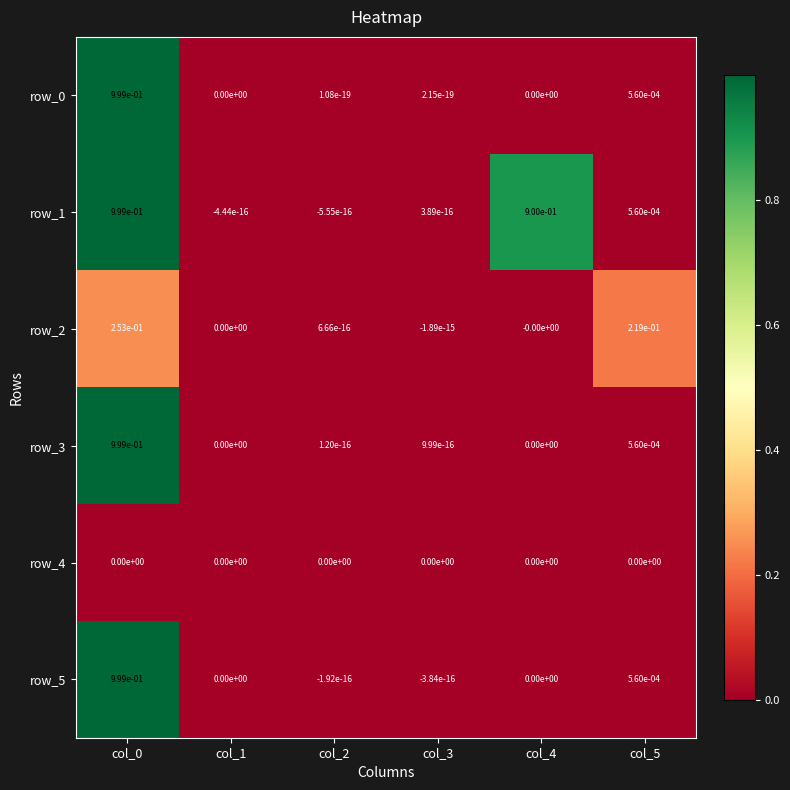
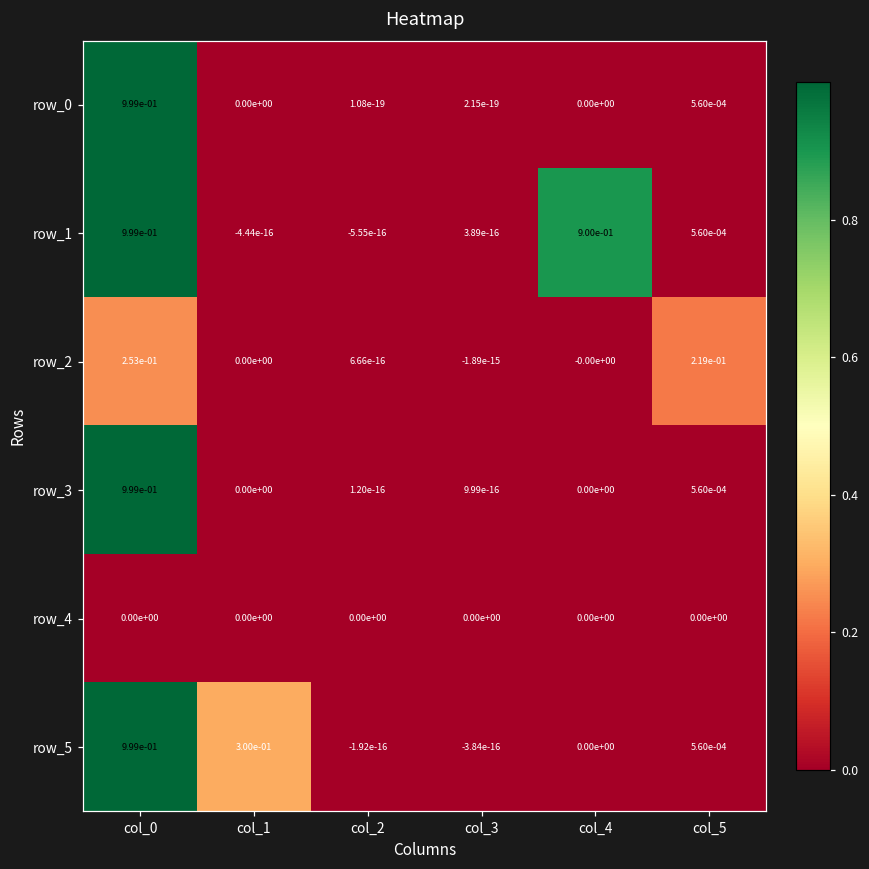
  {
    "row_0": {
      "col_0": "9.99e-01",
      "col_1": "0.00e+00",
      "col_2": "1.08e-19",
      "col_3": "2.15e-19",
      "col_4": "0.00e+00",
      "col_5": "5.60e-04"
    },
    "row_1": {
      "col_0": "9.99e-01",
      "col_1": "-4.44e-16",
      "col_2": "-5.55e-16",
      "col_3": "3.89e-16",
      "col_4": "9.00e-01",
      "col_5": "5.60e-04"
    },
    "row_2": {
      "col_0": "2.53e-01",
      "col_1": "0.00e+00",
      "col_2": "6.66e-16",
      "col_3": "-1.89e-15",
      "col_4": "-0.00e+00",
      "col_5": "2.19e-01"
    },
    "row_3": {
      "col_0": "9.99e-01",
      "col_1": "0.00e+00",
      "col_2": "1.20e-16",
      "col_3": "9.99e-16",
      "col_4": "0.00e+00",
      "col_5": "5.60e-04"
    },
    "row_4": {
      "col_0": "0.00e+00",
      "col_1": "0.00e+00",
      "col_2": "0.00e+00",
      "col_3": "0.00e+00",
      "col_4": "0.00e+00",
      "col_5": "0.00e+00"
    },
    "row_5": {
      "col_0": "9.99e-01",
-     "col_1": "0.00e+00",
+     "col_1": "3.00e-01",
      "col_2": "-1.92e-16",
      "col_3": "-3.84e-16",
      "col_4": "0.00e+00",
      "col_5": "5.60e-04"
    }
  }
